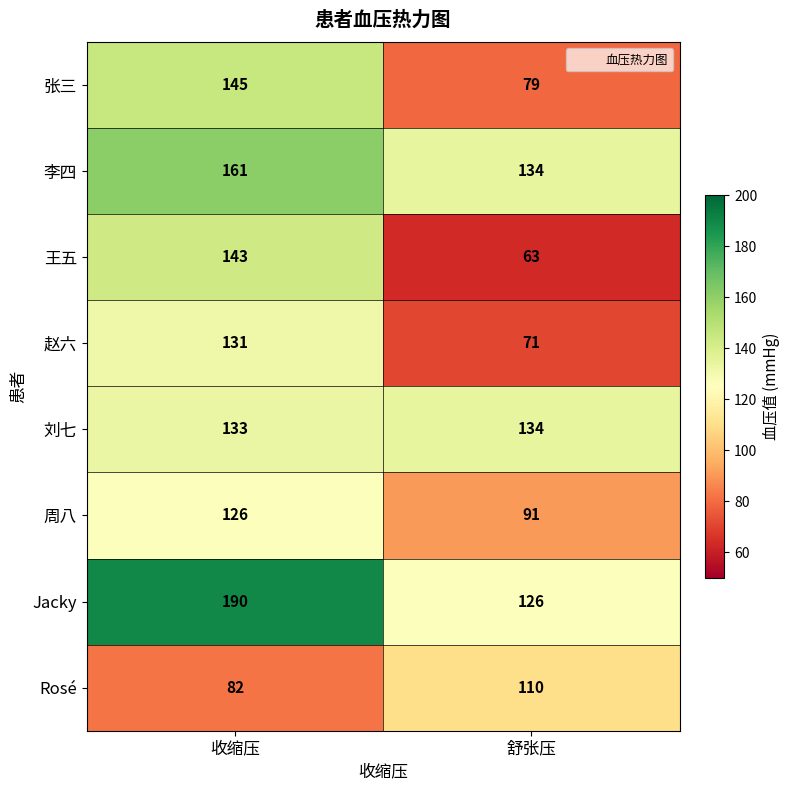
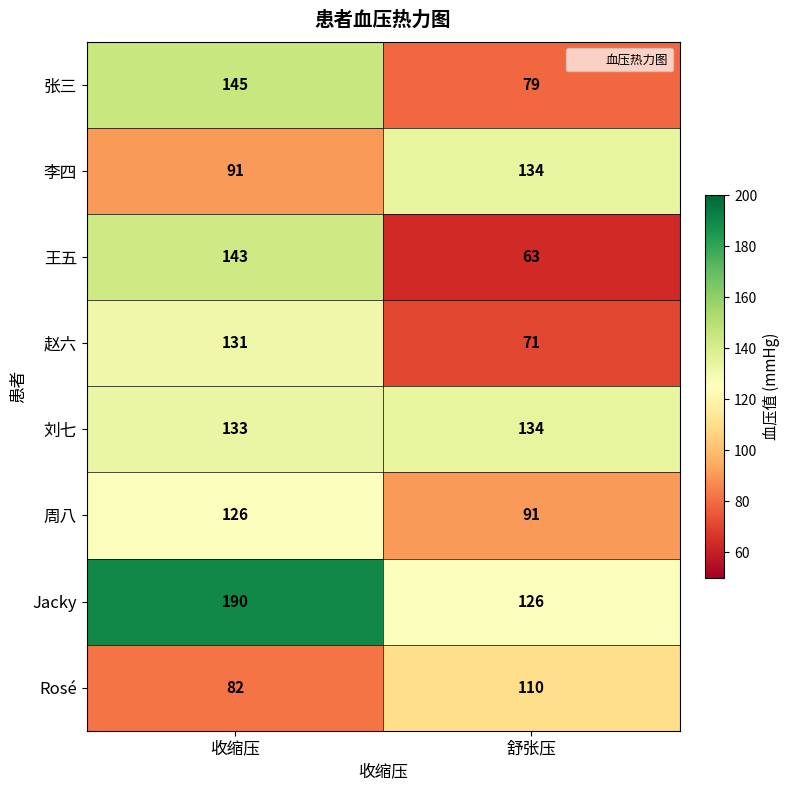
  {
    "张三": {
      "收缩压": 145,
      "舒张压": 79
    },
    "李四": {
-     "收缩压": 161,
+     "收缩压": 91,
      "舒张压": 134
    },
    "王五": {
      "收缩压": 143,
      "舒张压": 63
    },
    "赵六": {
      "收缩压": 131,
      "舒张压": 71
    },
    "刘七": {
      "收缩压": 133,
      "舒张压": 134
    },
    "周八": {
      "收缩压": 126,
      "舒张压": 91
    },
    "Jacky": {
      "收缩压": 190,
      "舒张压": 126
    },
    "Rosé": {
      "收缩压": 82,
      "舒张压": 110
    }
  }
